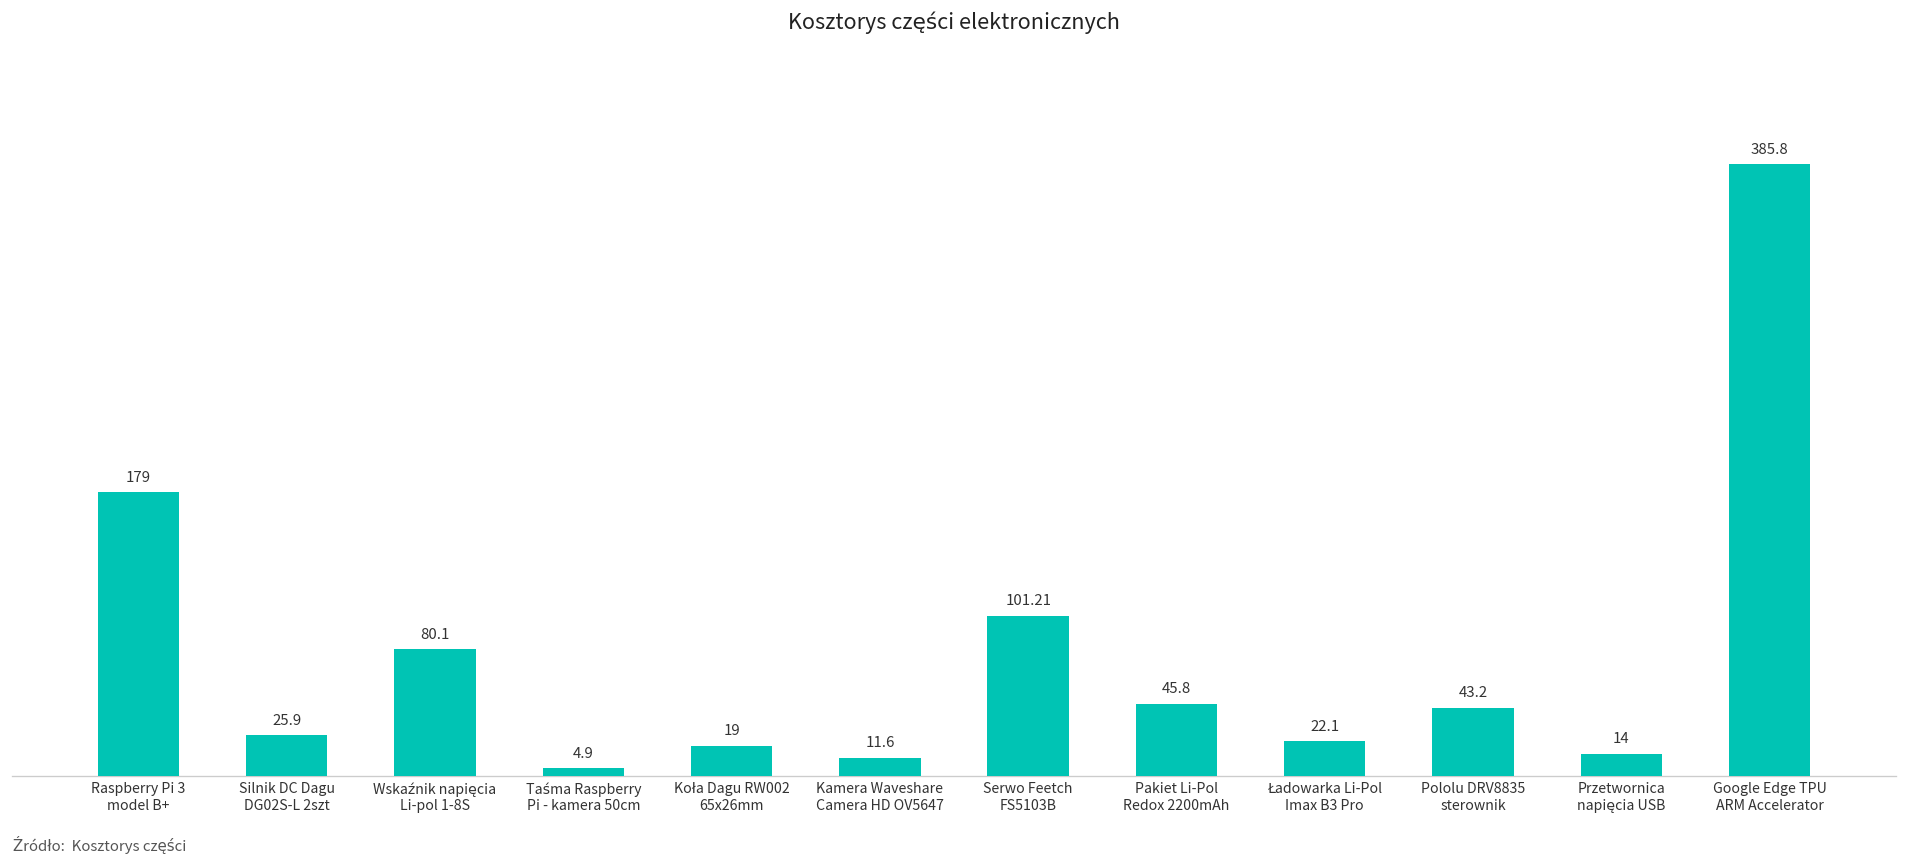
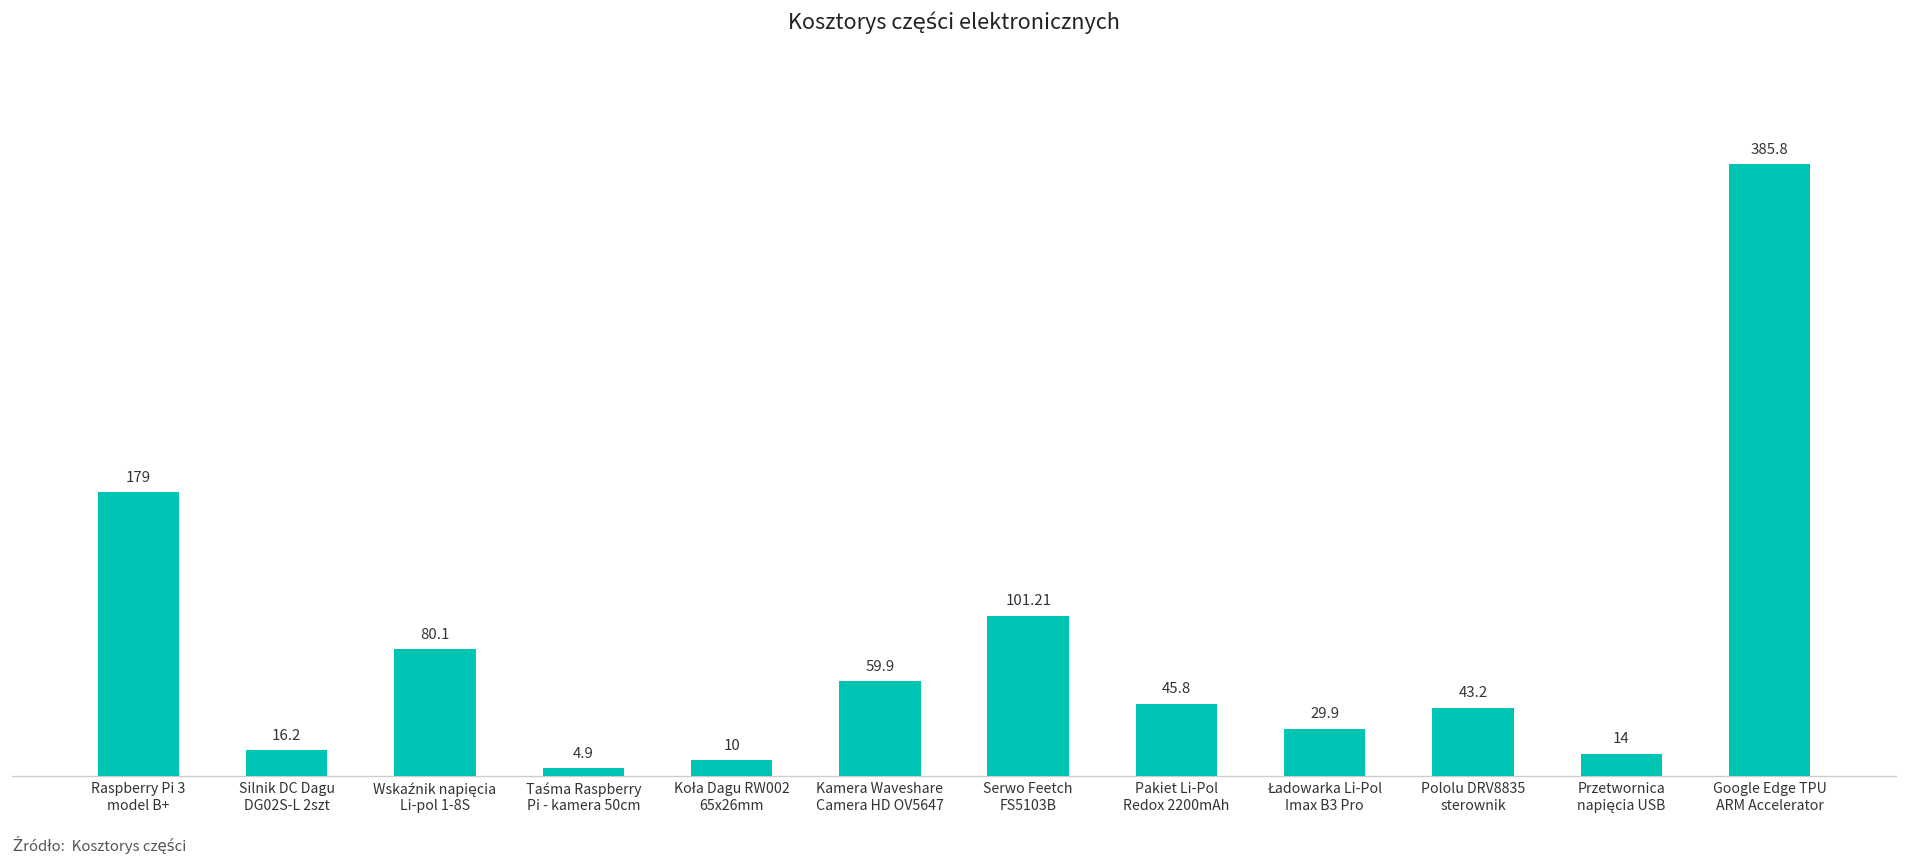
  {
    "Raspberry Pi 3 model B+": 179,
-   "Silnik DC Dagu DG02S-L 2szt": 25.9,
+   "Silnik DC Dagu DG02S-L 2szt": 16.2,
    "Wskaźnik napięcia Li-pol 1-8S": 80.1,
    "Taśma Raspberry Pi - kamera 50cm": 4.9,
-   "Koła Dagu RW002 65x26mm": 19,
-   "Kamera Waveshare Camera HD OV5647": 11.6,
+   "Koła Dagu RW002 65x26mm": 10,
+   "Kamera Waveshare Camera HD OV5647": 59.9,
    "Serwo Feetch FS5103B": 101.21,
    "Pakiet Li-Pol Redox 2200mAh": 45.8,
-   "Ładowarka Li-Pol Imax B3 Pro": 22.1,
+   "Ładowarka Li-Pol Imax B3 Pro": 29.9,
    "Pololu DRV8835 sterownik": 43.2,
    "Przetwornica napięcia USB": 14,
    "Google Edge TPU ARM Accelerator": 385.8
  }
